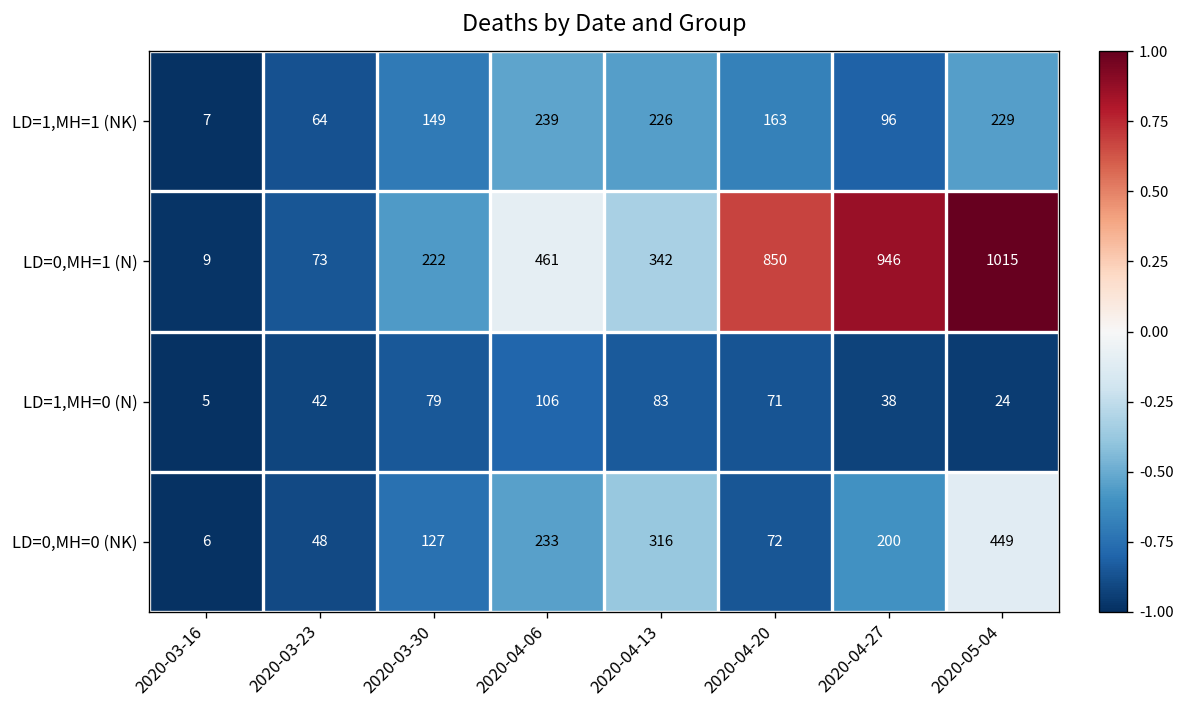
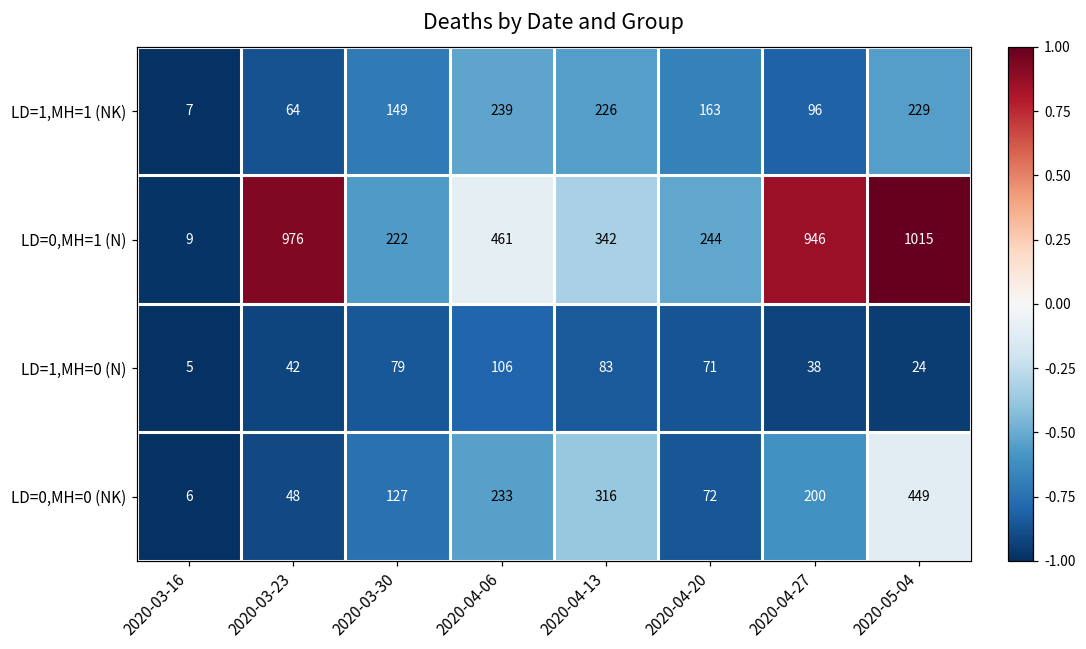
  {
    "LD=1,MH=1 (NK)": {
      "2020-03-16": 7,
      "2020-03-23": 64,
      "2020-03-30": 149,
      "2020-04-06": 239,
      "2020-04-13": 226,
      "2020-04-20": 163,
      "2020-04-27": 96,
      "2020-05-04": 229
    },
    "LD=0,MH=1 (N)": {
      "2020-03-16": 9,
-     "2020-03-23": 73,
+     "2020-03-23": 976,
      "2020-03-30": 222,
      "2020-04-06": 461,
      "2020-04-13": 342,
-     "2020-04-20": 850,
+     "2020-04-20": 244,
      "2020-04-27": 946,
      "2020-05-04": 1015
    },
    "LD=1,MH=0 (N)": {
      "2020-03-16": 5,
      "2020-03-23": 42,
      "2020-03-30": 79,
      "2020-04-06": 106,
      "2020-04-13": 83,
      "2020-04-20": 71,
      "2020-04-27": 38,
      "2020-05-04": 24
    },
    "LD=0,MH=0 (NK)": {
      "2020-03-16": 6,
      "2020-03-23": 48,
      "2020-03-30": 127,
      "2020-04-06": 233,
      "2020-04-13": 316,
      "2020-04-20": 72,
      "2020-04-27": 200,
      "2020-05-04": 449
    }
  }
